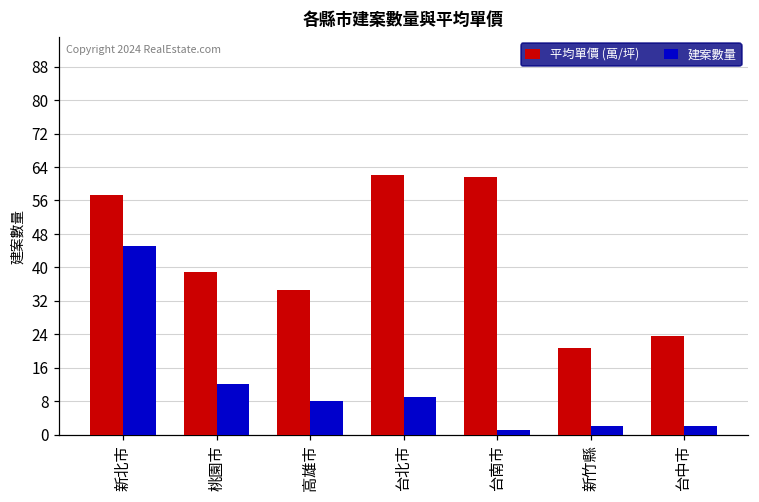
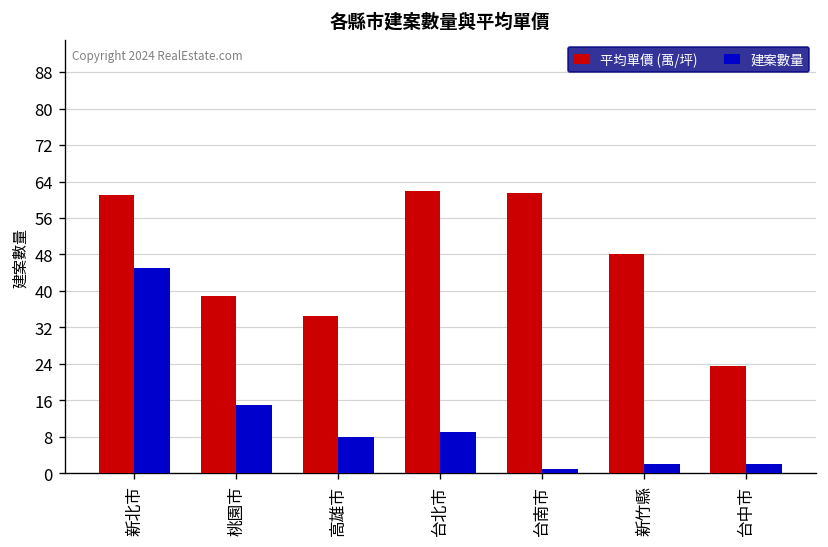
  {
    "平均單價 (萬/坪)": {
-     "新北市": 57,
+     "新北市": 61,
      "桃園市": 39,
      "高雄市": 35,
      "台北市": 62,
      "台南市": 62,
-     "新竹縣": 21,
+     "新竹縣": 48,
      "台中市": 24
    },
    "建案數量": {
      "新北市": 45,
-     "桃園市": 12,
+     "桃園市": 15,
      "高雄市": 8,
      "台北市": 9,
      "台南市": 1,
      "新竹縣": 2,
      "台中市": 2
    }
  }
